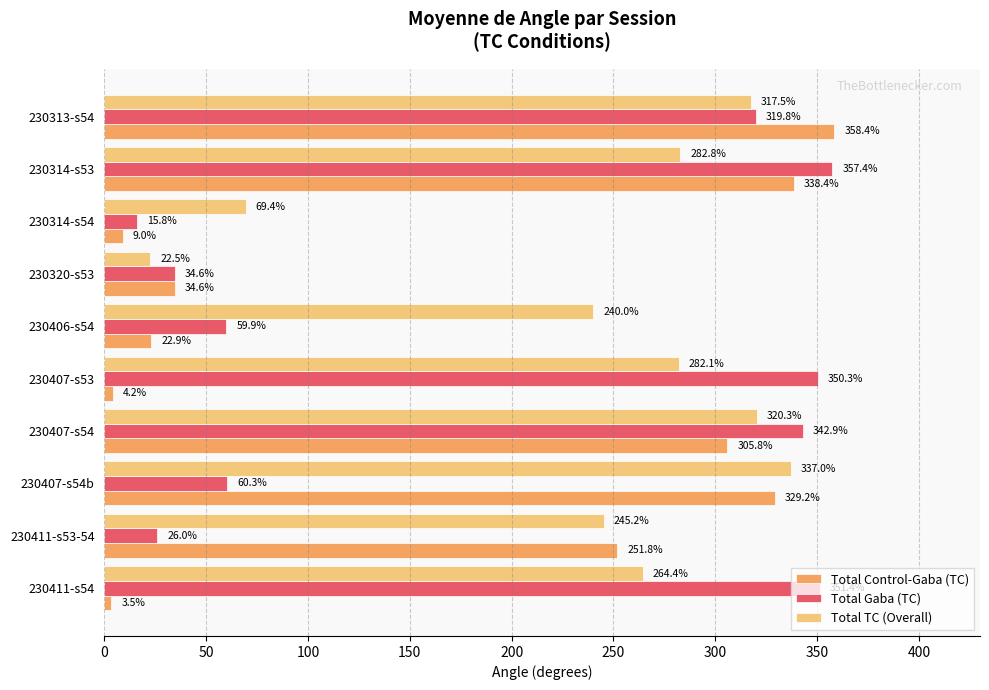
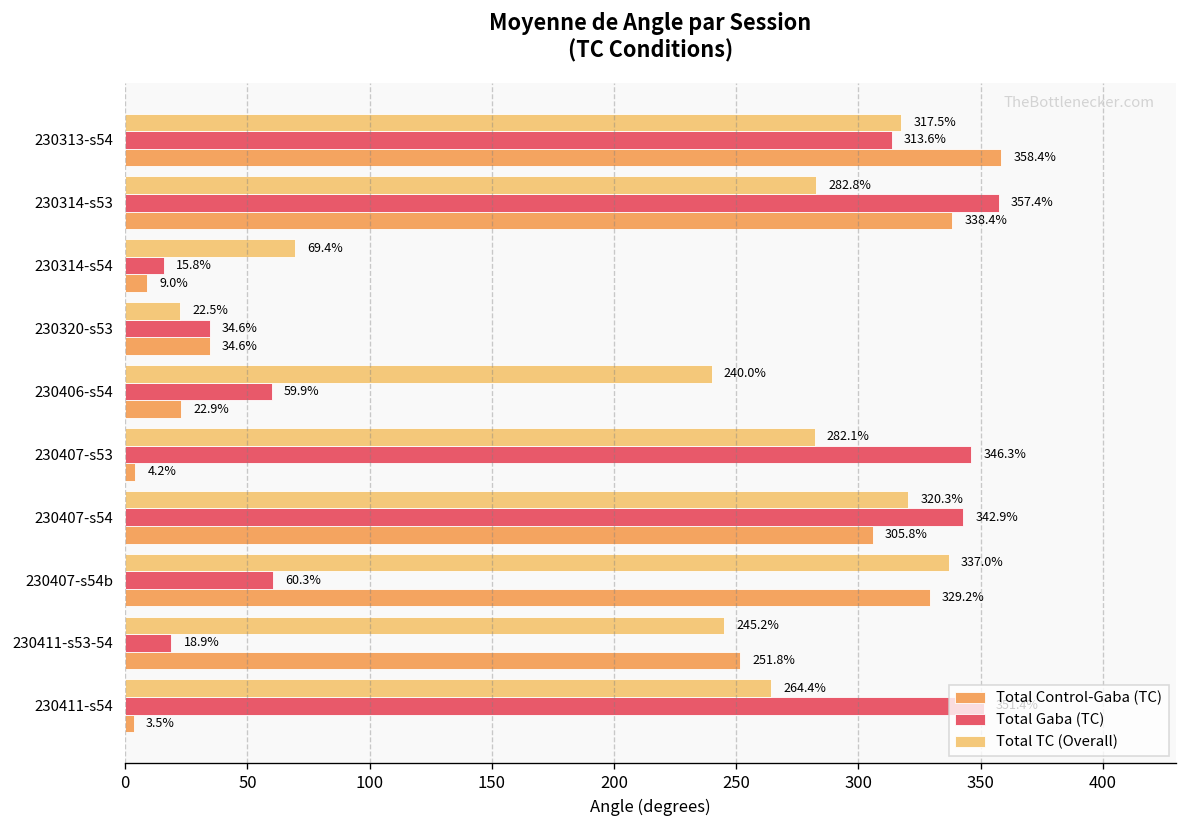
  {
    "Total Gaba (TC)": {
-     "230313-s54": "319.8%",
+     "230313-s54": "313.6%",
      "230314-s53": "357.4%",
      "230314-s54": "15.8%",
      "230320-s53": "34.6%",
      "230406-s54": "59.9%",
-     "230407-s53": "350.3%",
+     "230407-s53": "346.3%",
      "230407-s54": "342.9%",
      "230407-s54b": "60.3%",
-     "230411-s53-54": "26.0%"
+     "230411-s53-54": "18.9%"
    }
  }
